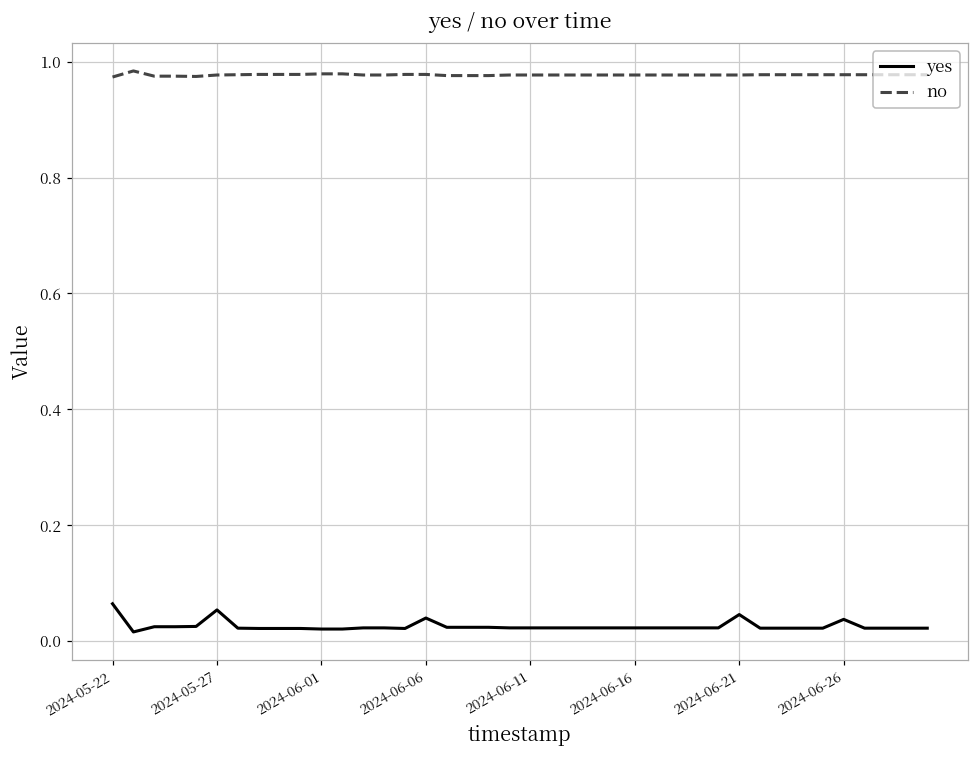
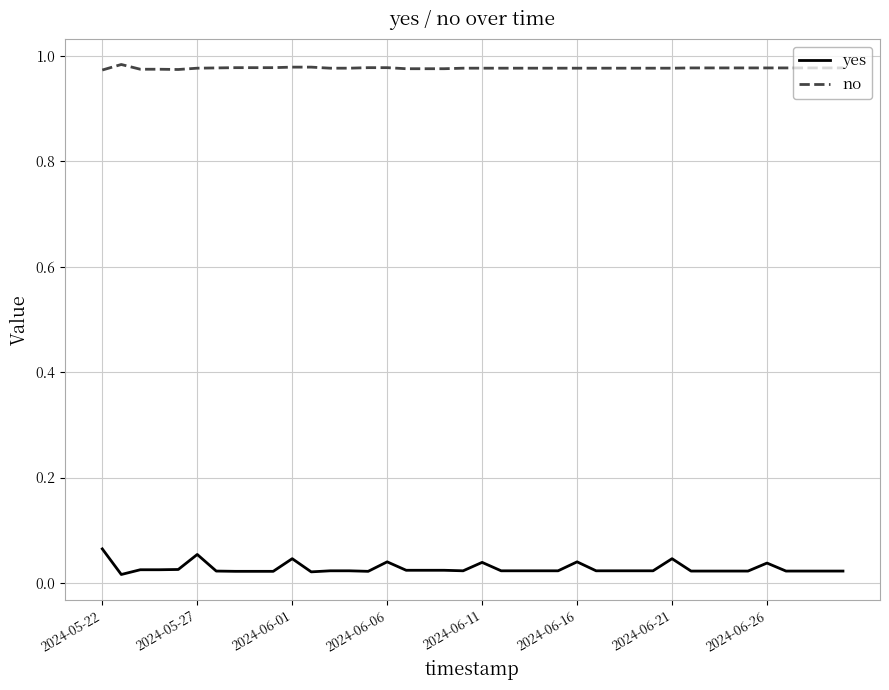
  {
    "yes": {
      "2024-05-22": 0.06,
      "2024-05-27": 0.05,
-     "2024-06-01": 0.02,
+     "2024-06-01": 0.05,
      "2024-06-06": 0.04,
-     "2024-06-11": 0.02,
-     "2024-06-16": 0.02,
+     "2024-06-11": 0.04,
+     "2024-06-16": 0.04,
      "2024-06-21": 0.05,
      "2024-06-26": 0.04
    },
    "no": {
      "2024-05-22": 0.97,
      "2024-05-27": 0.98,
      "2024-06-01": 0.98,
      "2024-06-06": 0.98,
      "2024-06-11": 0.98,
      "2024-06-16": 0.98,
      "2024-06-21": 0.98,
      "2024-06-26": 0.98
    }
  }
